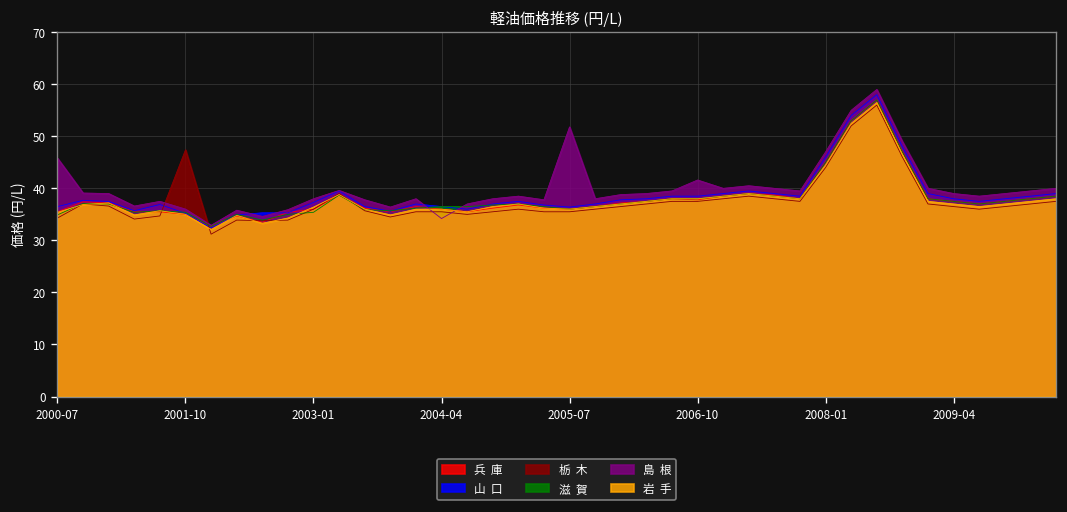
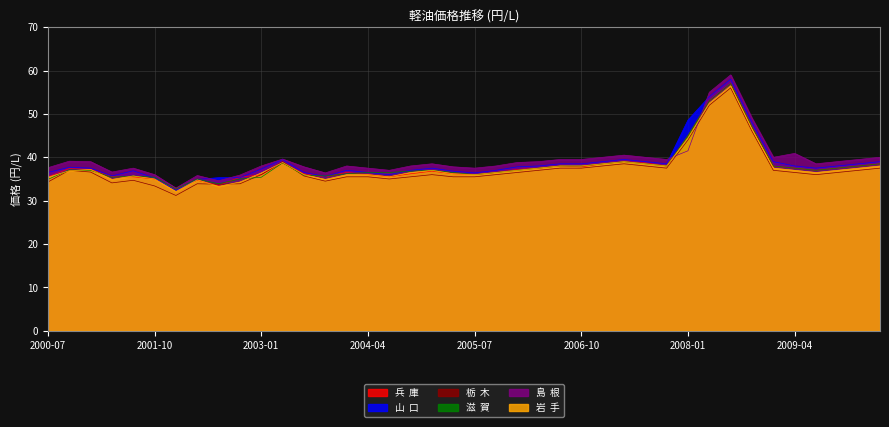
  {
    "山 口": {
      "2000-07": 37,
      "2003-01": 37,
-     "2008-01": 46
+     "2008-01": 49
    },
    "栃 木": {
      "2000-07": 34,
-     "2001-10": 47
+     "2001-10": 33
    },
    "滋 賀": {
      "2003-01": 35
    },
    "島 根": {
-     "2000-07": 46,
+     "2000-07": 38,
      "2001-10": 36,
      "2003-01": 38,
-     "2004-04": 34,
-     "2005-07": 52,
-     "2006-10": 42,
-     "2008-01": 47,
-     "2009-04": 39
+     "2004-04": 38,
+     "2005-07": 38,
+     "2006-10": 40,
+     "2008-01": 42,
+     "2009-04": 41
    }
  }
